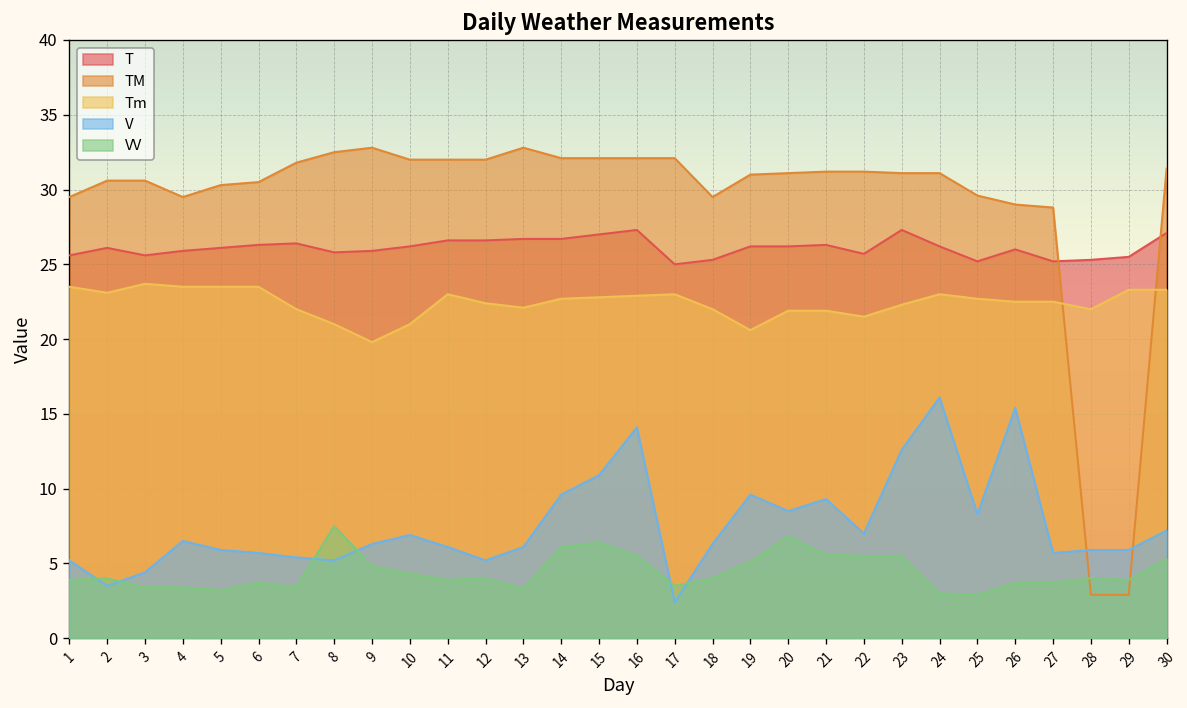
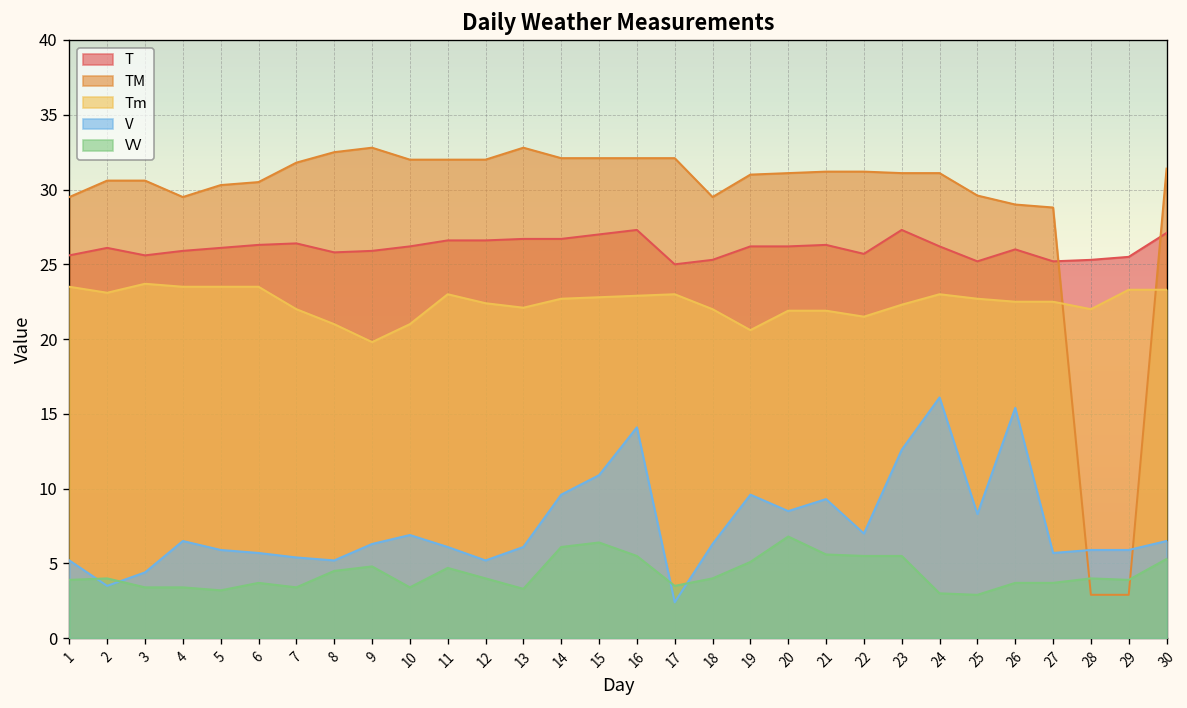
  {
    "V": {
      "1": 5.2,
      "2": 3.5,
      "3": 4.4,
      "4": 6.5,
      "5": 5.9,
      "6": 5.7,
      "7": 5.4,
      "8": 5.2,
      "9": 6.3,
      "10": 6.9,
      "11": 6.1,
      "12": 5.2,
      "13": 6.1,
      "14": 9.6,
      "15": 10.9,
      "16": 14.1,
      "17": 2.4,
      "18": 6.3,
      "19": 9.6,
      "20": 8.5,
      "21": 9.3,
      "22": 7.0,
      "23": 12.6,
      "24": 16.1,
      "25": 8.3,
      "26": 15.4,
      "27": 5.7,
      "28": 5.9,
      "29": 5.9,
-     "30": 7.2
+     "30": 6.5
    },
    "VV": {
      "1": 3.9,
      "2": 4.0,
      "3": 3.4,
      "4": 3.4,
      "5": 3.2,
      "6": 3.7,
      "7": 3.4,
-     "8": 7.5,
+     "8": 4.5,
      "9": 4.8,
-     "10": 4.3,
-     "11": 3.9,
+     "10": 3.4,
+     "11": 4.7,
      "12": 4.0,
      "13": 3.3,
      "14": 6.1,
      "15": 6.4,
      "16": 5.5,
      "17": 3.5,
      "18": 4.0,
      "19": 5.1,
      "20": 6.8,
      "21": 5.6,
      "22": 5.5,
      "23": 5.5,
      "24": 3.0,
      "25": 2.9,
      "26": 3.7,
      "27": 3.7,
      "28": 4.0,
      "29": 3.9,
      "30": 5.3
    }
  }
